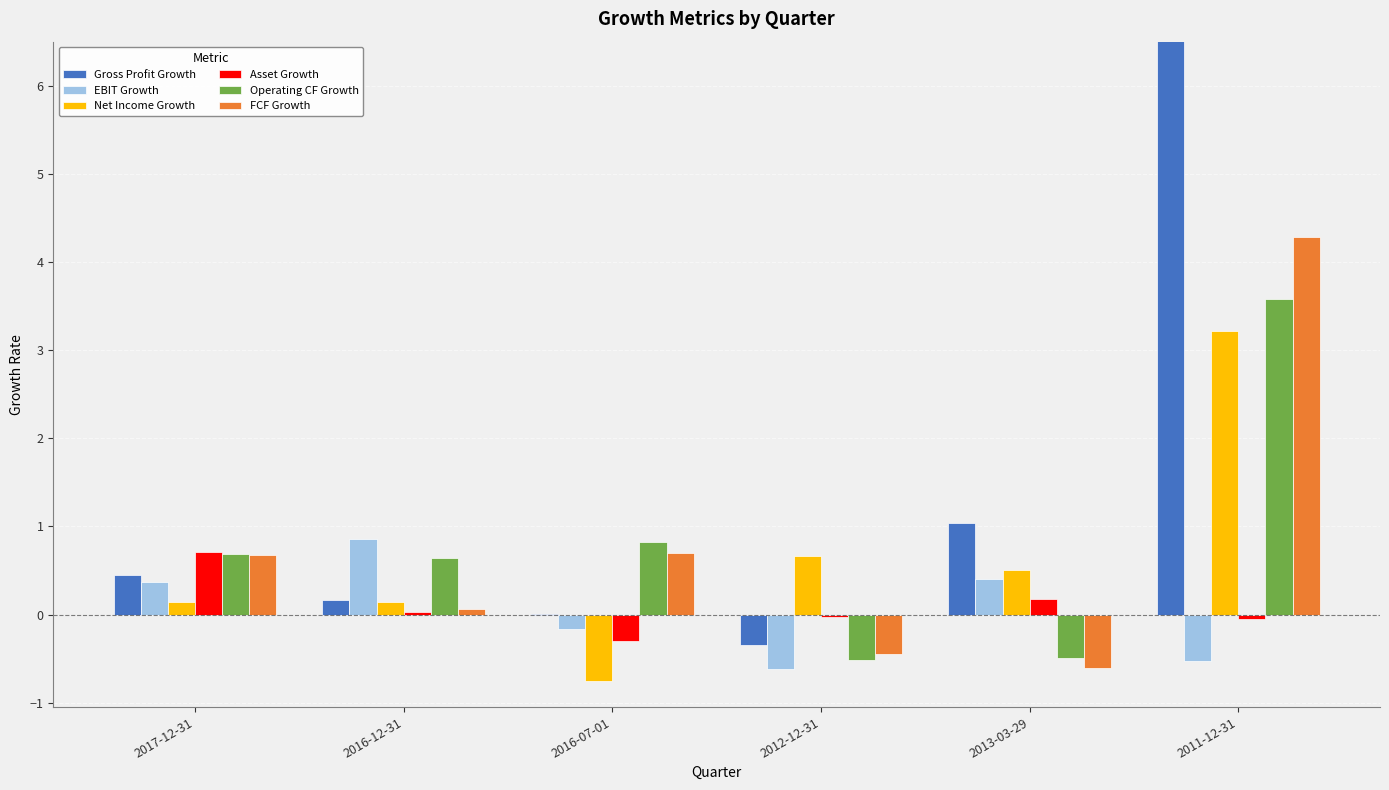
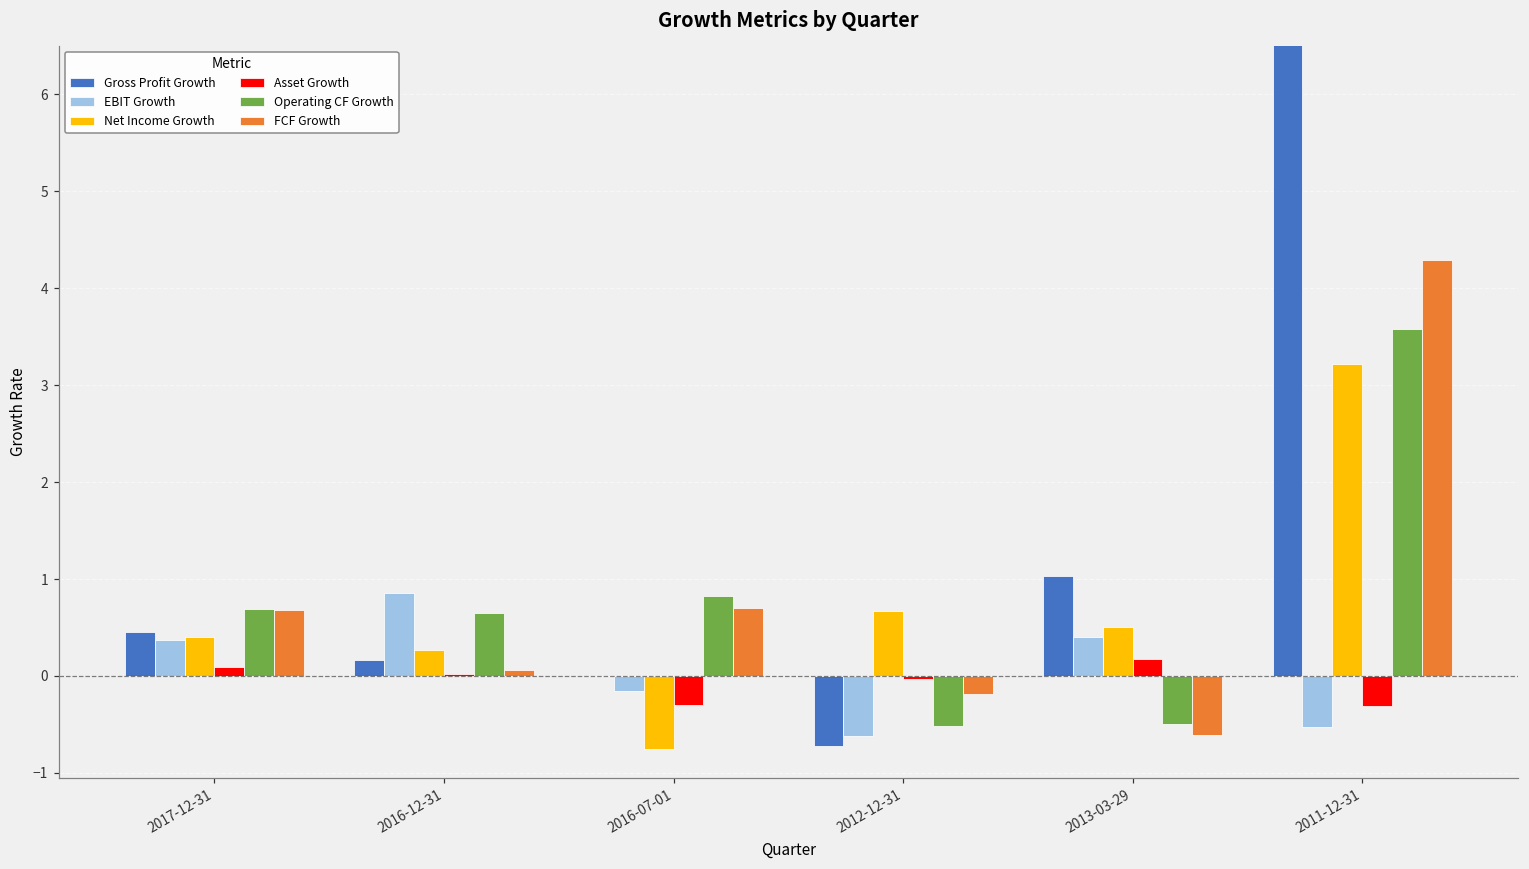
  {
    "Gross Profit Growth": {
      "2017-12-31": 0.5,
      "2016-12-31": 0.2,
-     "2012-12-31": -0.3,
+     "2012-12-31": -0.7,
      "2013-03-29": 1.0
    },
    "EBIT Growth": {
      "2017-12-31": 0.4,
      "2016-12-31": 0.9,
      "2016-07-01": -0.2,
      "2012-12-31": -0.6,
      "2013-03-29": 0.4,
      "2011-12-31": -0.5
    },
    "Net Income Growth": {
-     "2017-12-31": 0.1,
-     "2016-12-31": 0.1,
+     "2017-12-31": 0.4,
+     "2016-12-31": 0.3,
      "2016-07-01": -0.8,
      "2012-12-31": 0.7,
      "2013-03-29": 0.5,
      "2011-12-31": 3.2
    },
    "Asset Growth": {
-     "2017-12-31": 0.7,
+     "2017-12-31": 0.1,
      "2016-07-01": -0.3,
      "2012-12-31": 0.0,
      "2013-03-29": 0.2,
-     "2011-12-31": -0.1
+     "2011-12-31": -0.3
    },
    "Operating CF Growth": {
      "2017-12-31": 0.7,
      "2016-12-31": 0.6,
      "2016-07-01": 0.8,
      "2012-12-31": -0.5,
      "2013-03-29": -0.5,
      "2011-12-31": 3.6
    },
    "FCF Growth": {
      "2017-12-31": 0.7,
      "2016-12-31": 0.1,
      "2016-07-01": 0.7,
-     "2012-12-31": -0.5,
+     "2012-12-31": -0.2,
      "2013-03-29": -0.6,
      "2011-12-31": 4.3
    }
  }
